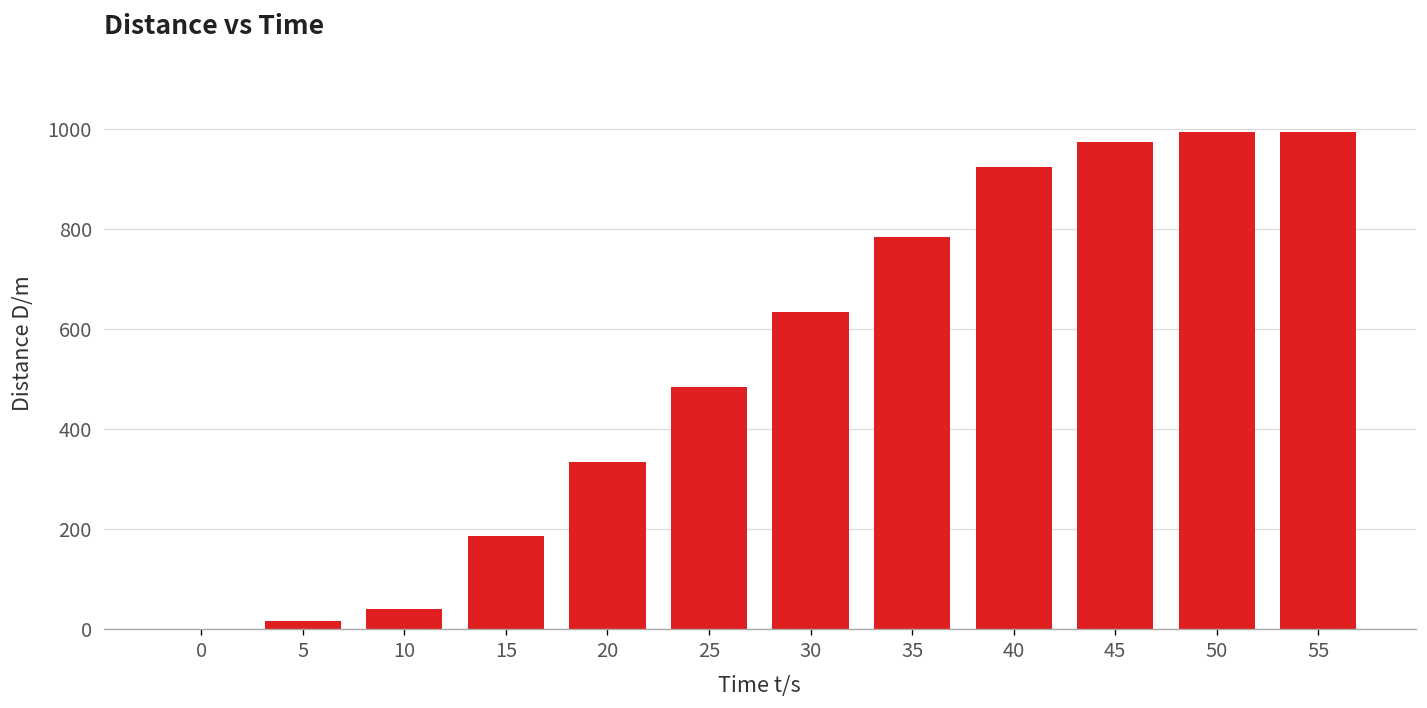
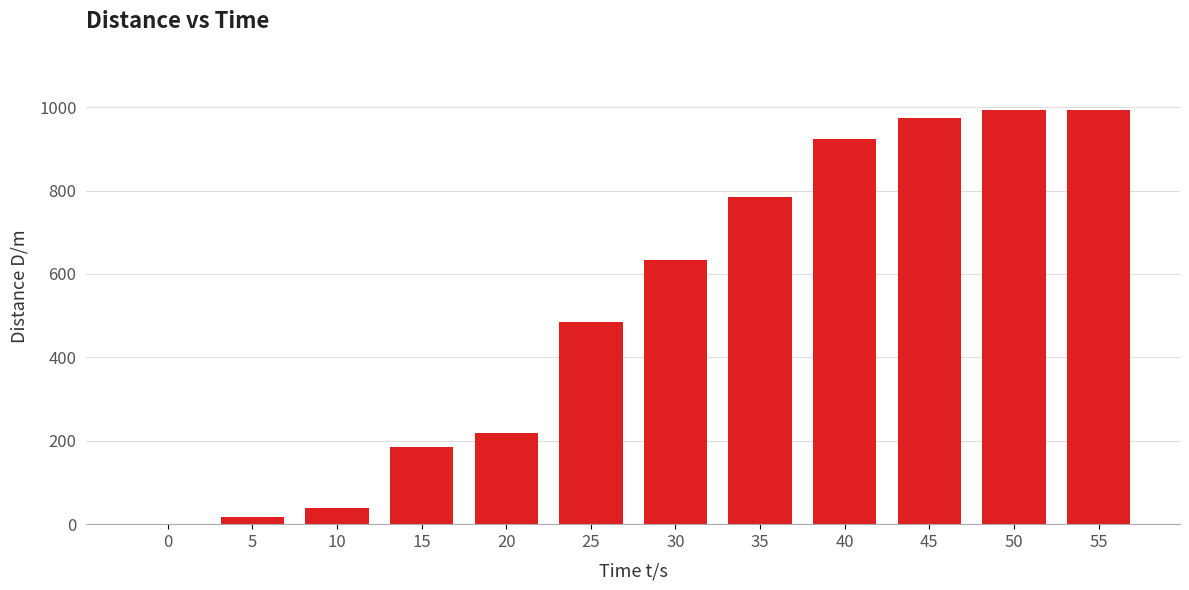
  {
    "0": 0,
    "5": 20,
    "10": 40,
    "15": 190,
-   "20": 330,
+   "20": 220,
    "25": 480,
    "30": 630,
    "35": 780,
    "40": 920,
    "45": 970,
    "50": 990,
    "55": 990
  }
